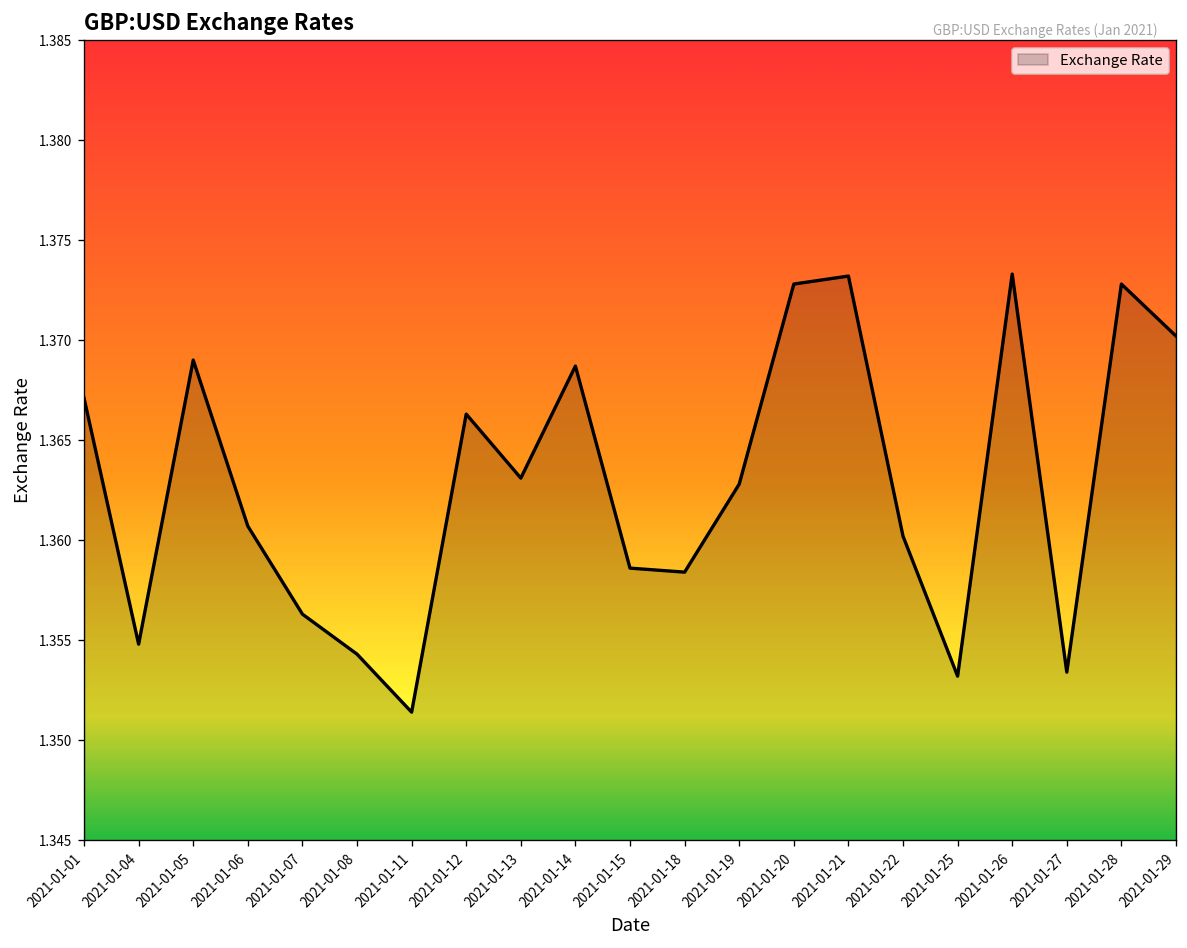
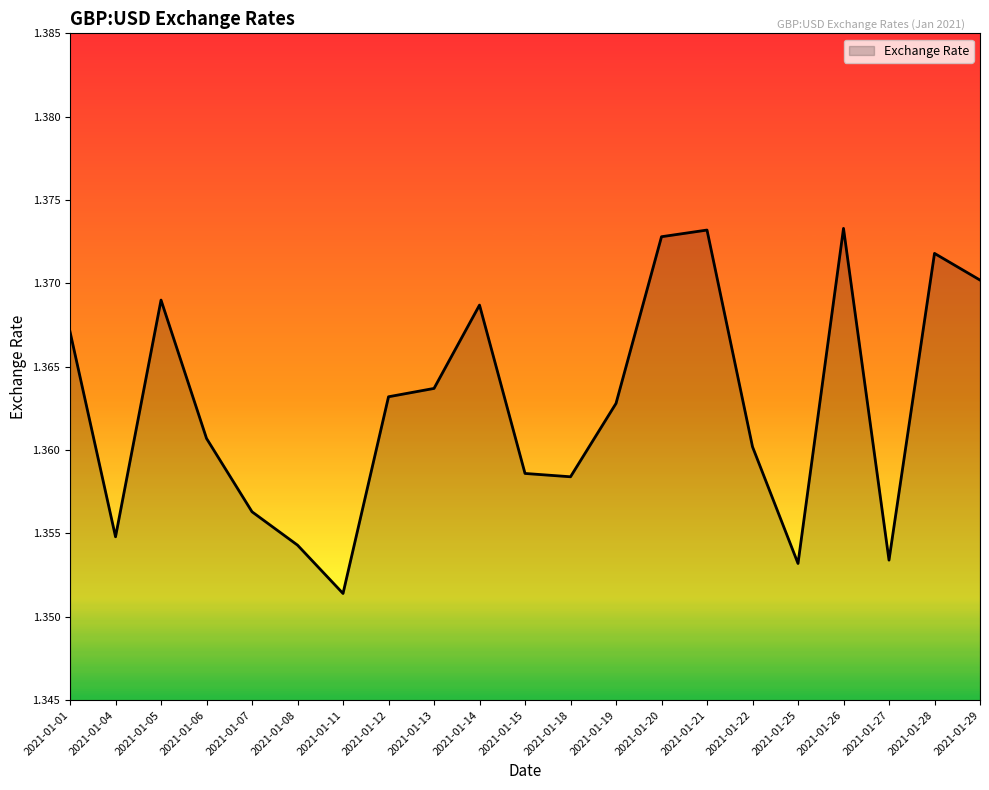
  {
    "2021-01-01": 1.3671,
    "2021-01-04": 1.3548,
    "2021-01-05": 1.3690,
    "2021-01-06": 1.3607,
    "2021-01-07": 1.3563,
    "2021-01-08": 1.3543,
    "2021-01-11": 1.3514,
-   "2021-01-12": 1.3663,
-   "2021-01-13": 1.3631,
+   "2021-01-12": 1.3632,
+   "2021-01-13": 1.3637,
    "2021-01-14": 1.3687,
    "2021-01-15": 1.3586,
    "2021-01-18": 1.3584,
    "2021-01-19": 1.3628,
    "2021-01-20": 1.3728,
    "2021-01-21": 1.3732,
    "2021-01-22": 1.3602,
    "2021-01-25": 1.3532,
    "2021-01-26": 1.3733,
    "2021-01-27": 1.3534,
-   "2021-01-28": 1.3728,
+   "2021-01-28": 1.3718,
    "2021-01-29": 1.3702
  }
